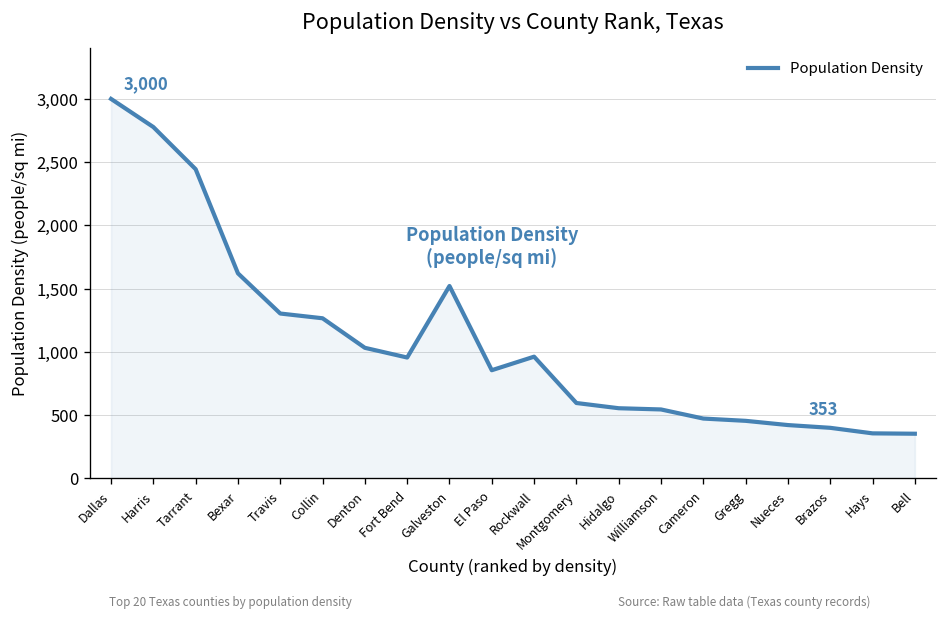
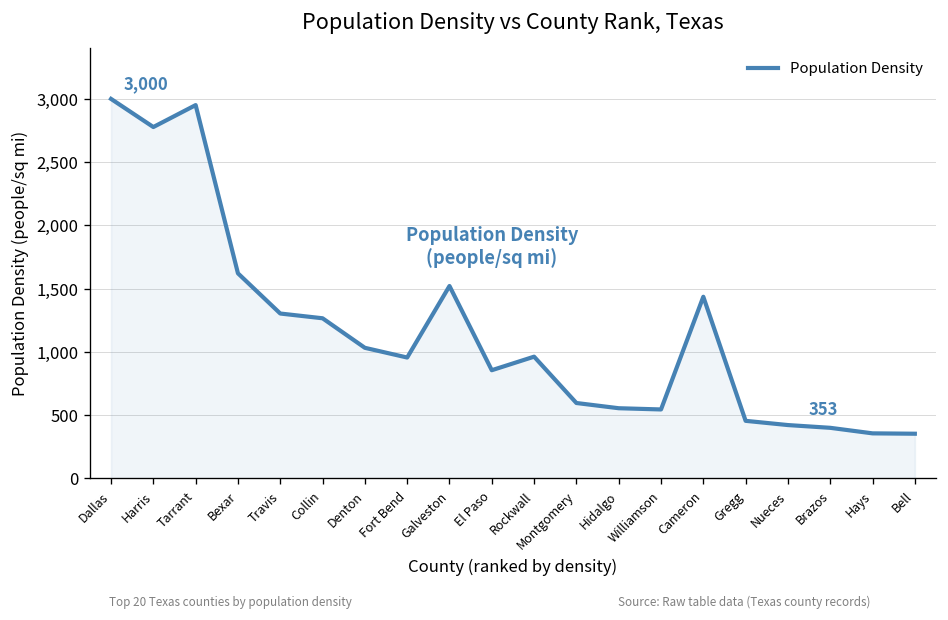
  {
    "Harris": "2,780",
-   "Tarrant": "2,440",
+   "Tarrant": "2,950",
    "Bexar": "1,620",
    "Travis": "1,300",
    "Collin": "1,270",
    "Denton": "1,030",
    "Fort Bend": "960",
    "Galveston": "1,520",
    "El Paso": "850",
    "Rockwall": "960",
    "Montgomery": "600",
    "Hidalgo": "550",
    "Williamson": "540",
-   "Cameron": "470",
+   "Cameron": "1,440",
    "Gregg": "450",
    "Nueces": "420",
    "Hays": "360",
    "Bell": "350"
  }
